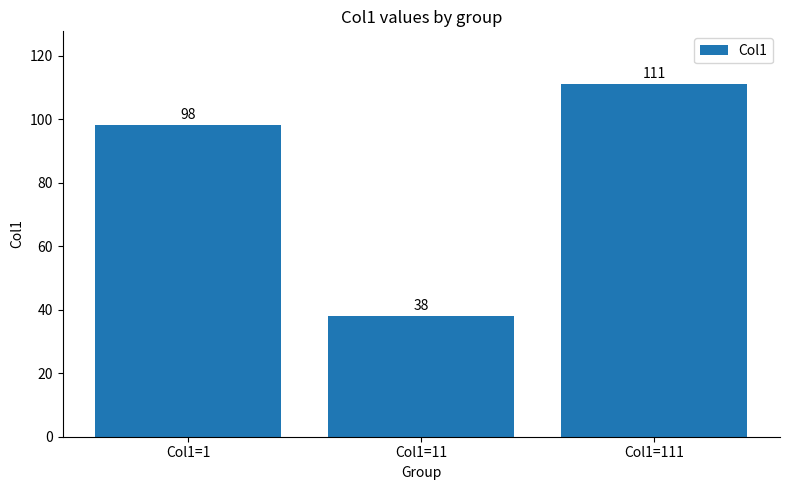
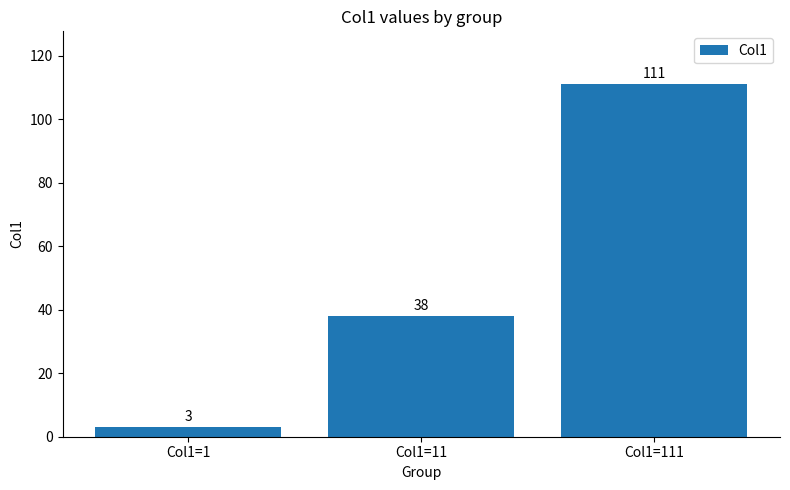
  {
-   "Col1=1": 98,
+   "Col1=1": 3,
    "Col1=11": 38,
    "Col1=111": 111
  }
